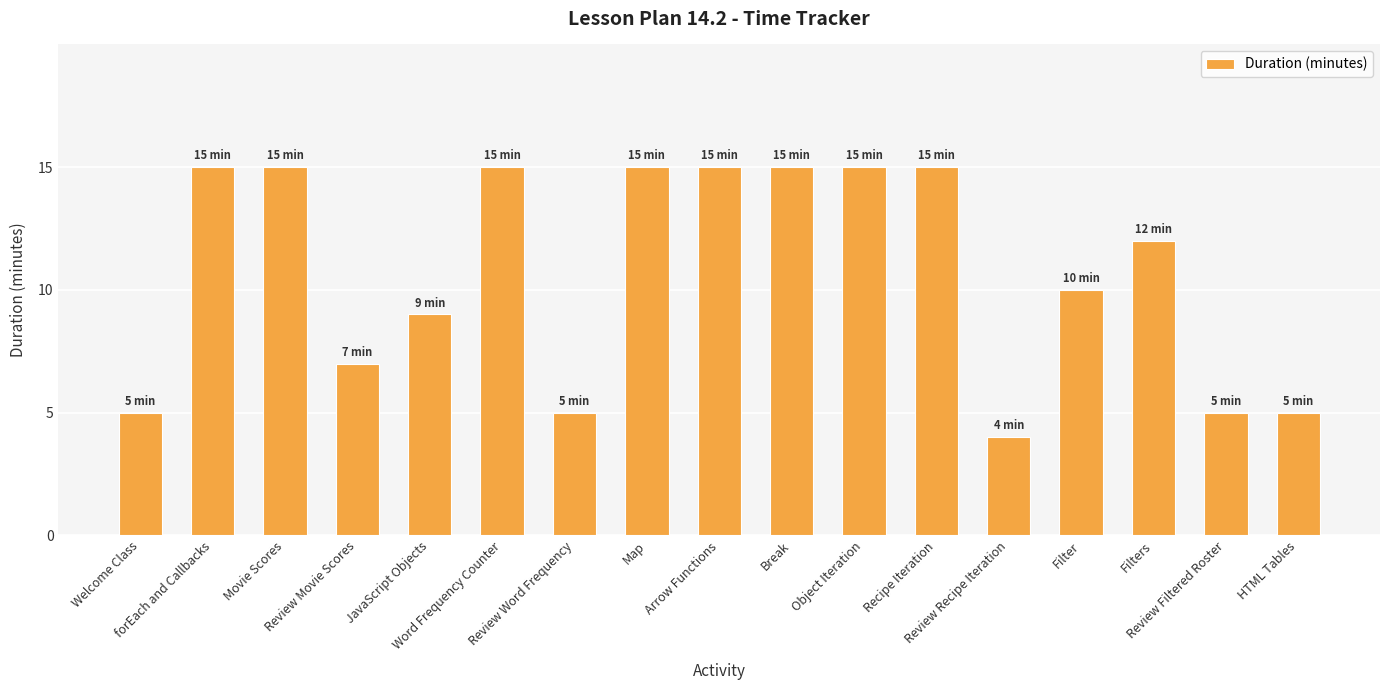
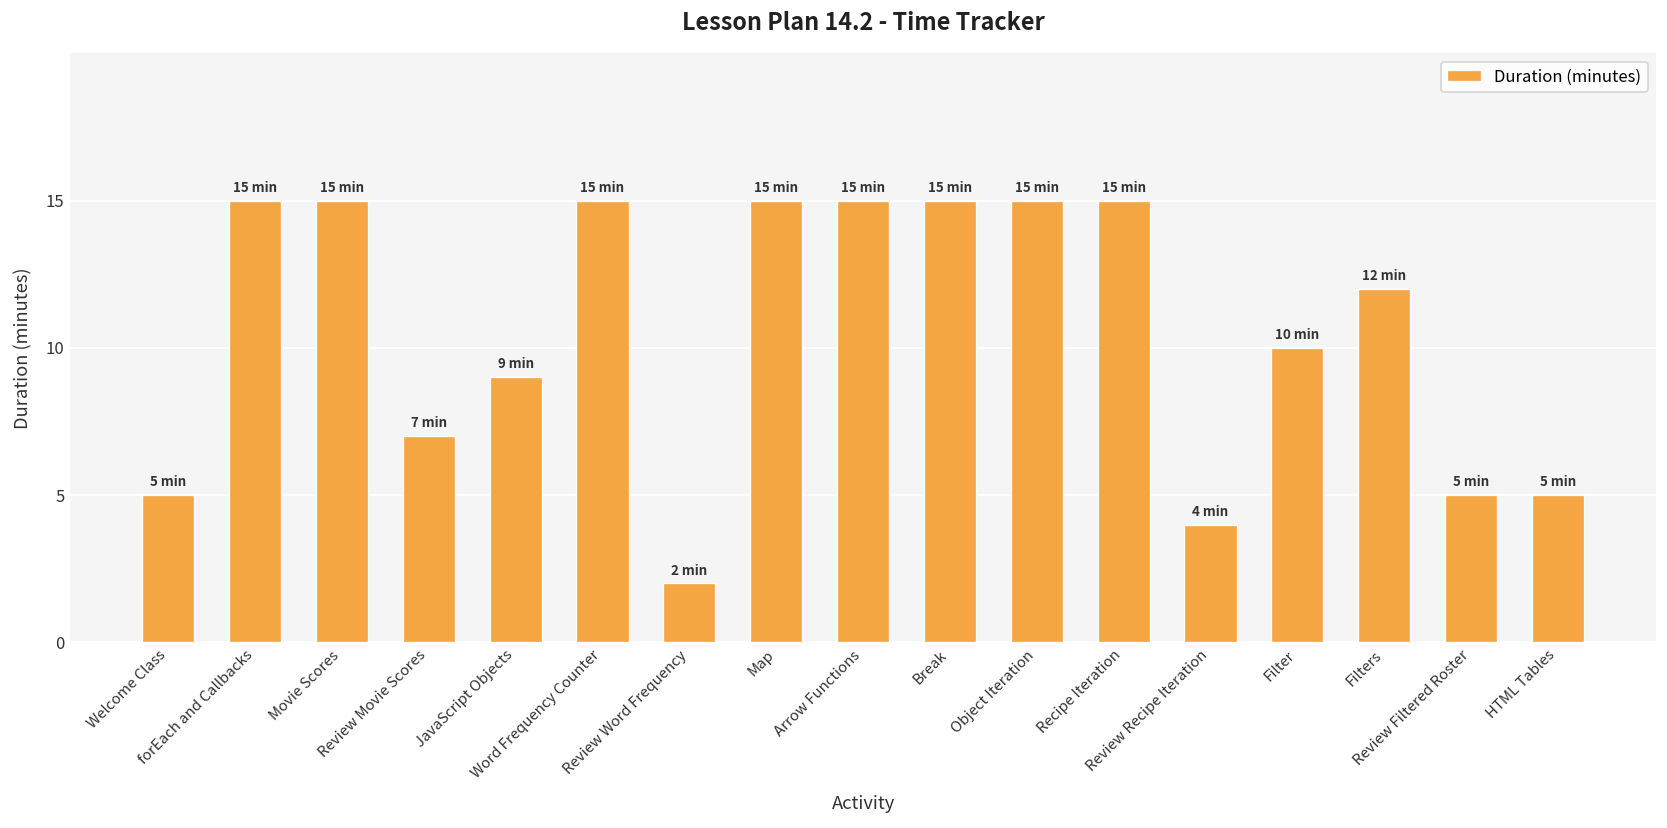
  {
    "Welcome Class": 5,
    "forEach and Callbacks": 15,
    "Movie Scores": 15,
    "Review Movie Scores": 7,
    "JavaScript Objects": 9,
    "Word Frequency Counter": 15,
-   "Review Word Frequency": 5,
+   "Review Word Frequency": 2,
    "Map": 15,
    "Arrow Functions": 15,
    "Break": 15,
    "Object Iteration": 15,
    "Recipe Iteration": 15,
    "Review Recipe Iteration": 4,
    "Filter": 10,
    "Filters": 12,
    "Review Filtered Roster": 5,
    "HTML Tables": 5
  }
